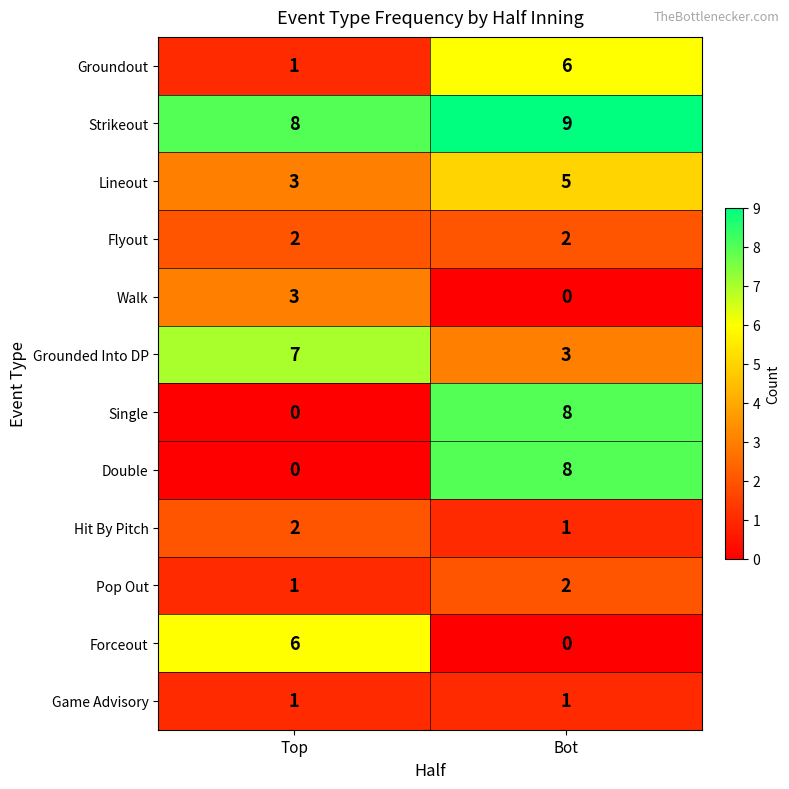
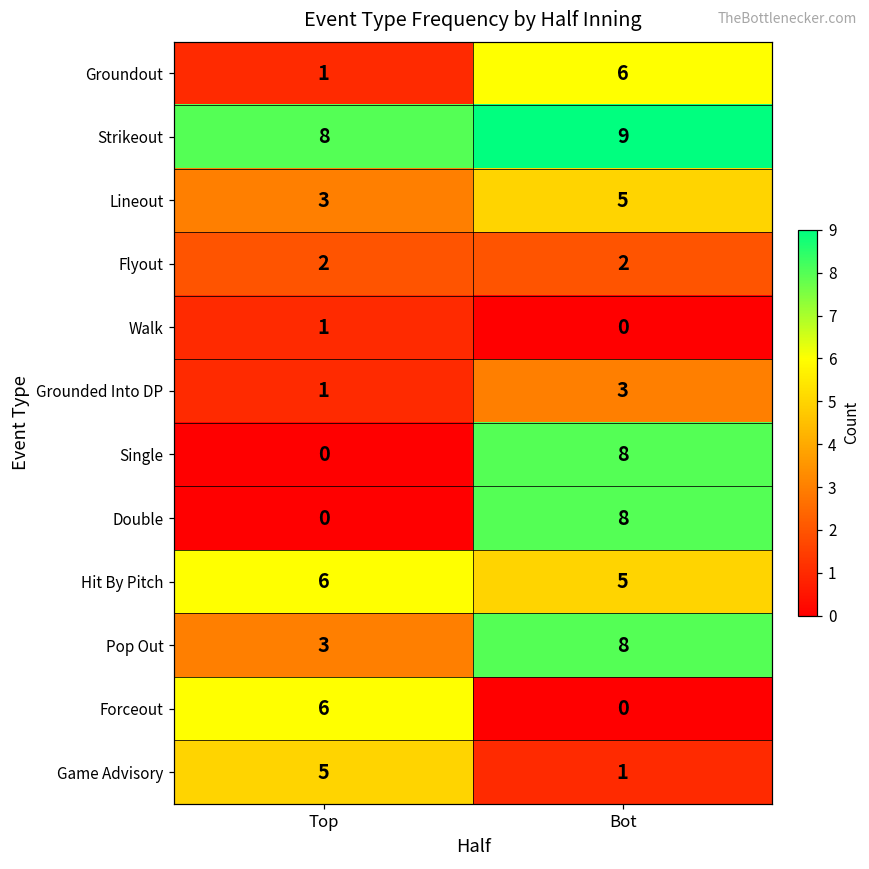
  {
    "Groundout": {
      "Top": 1,
      "Bot": 6
    },
    "Strikeout": {
      "Top": 8,
      "Bot": 9
    },
    "Lineout": {
      "Top": 3,
      "Bot": 5
    },
    "Flyout": {
      "Top": 2,
      "Bot": 2
    },
    "Walk": {
-     "Top": 3,
+     "Top": 1,
      "Bot": 0
    },
    "Grounded Into DP": {
-     "Top": 7,
+     "Top": 1,
      "Bot": 3
    },
    "Single": {
      "Top": 0,
      "Bot": 8
    },
    "Double": {
      "Top": 0,
      "Bot": 8
    },
    "Hit By Pitch": {
-     "Top": 2,
-     "Bot": 1
+     "Top": 6,
+     "Bot": 5
    },
    "Pop Out": {
-     "Top": 1,
-     "Bot": 2
+     "Top": 3,
+     "Bot": 8
    },
    "Forceout": {
      "Top": 6,
      "Bot": 0
    },
    "Game Advisory": {
-     "Top": 1,
+     "Top": 5,
      "Bot": 1
    }
  }
